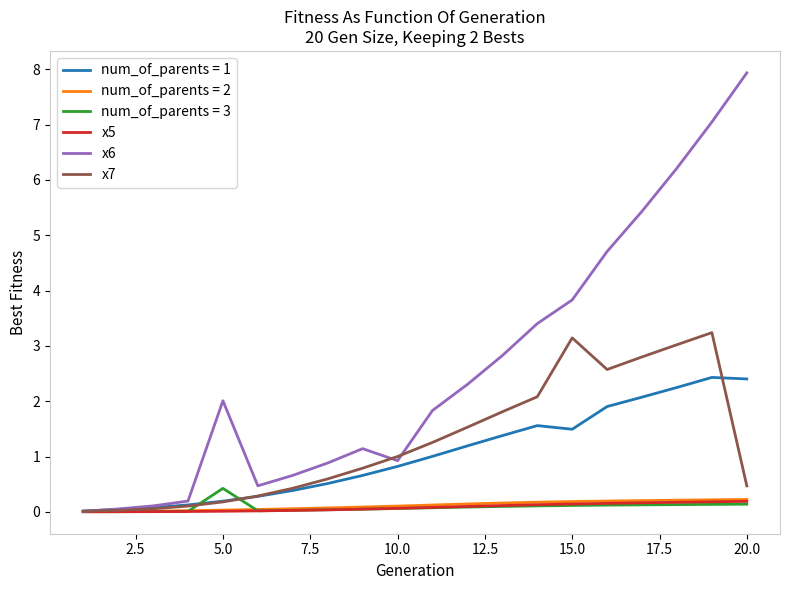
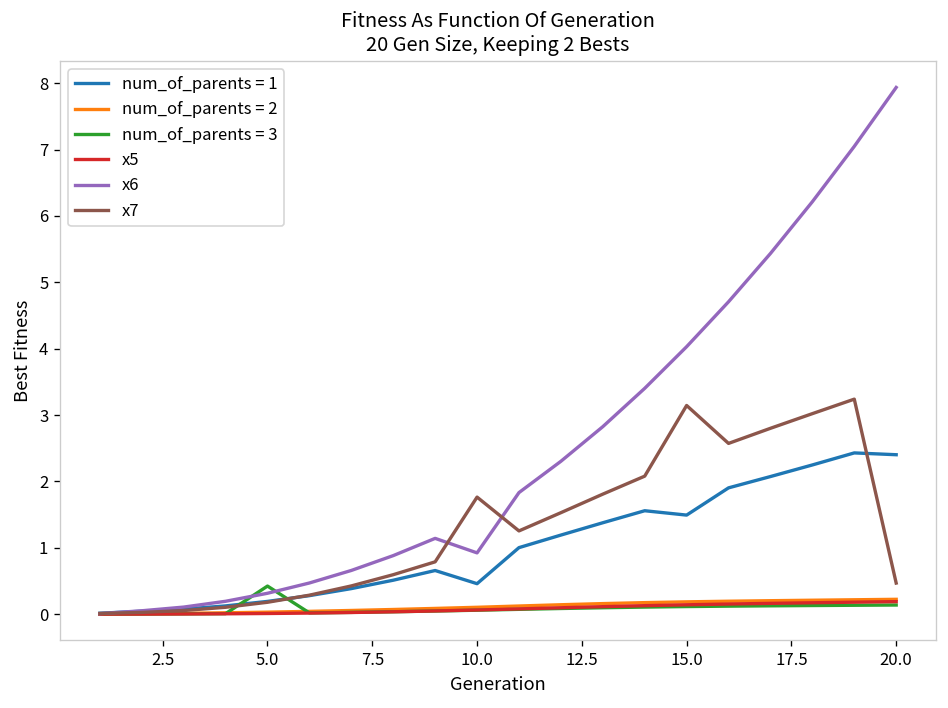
  {
    "num_of_parents = 1": {
-     "10.0": 0.8,
+     "10.0": 0.5,
      "15.0": 1.5,
      "20.0": 2.4
    },
    "num_of_parents = 3": {
      "5.0": 0.4,
      "20.0": 0.1
    },
    "x6": {
-     "5.0": 2.0,
+     "5.0": 0.3,
      "10.0": 0.9,
-     "15.0": 3.8,
+     "15.0": 4.0,
      "20.0": 7.9
    },
    "x7": {
-     "10.0": 1.0,
+     "10.0": 1.8,
      "15.0": 3.1,
      "20.0": 0.5
    }
  }
